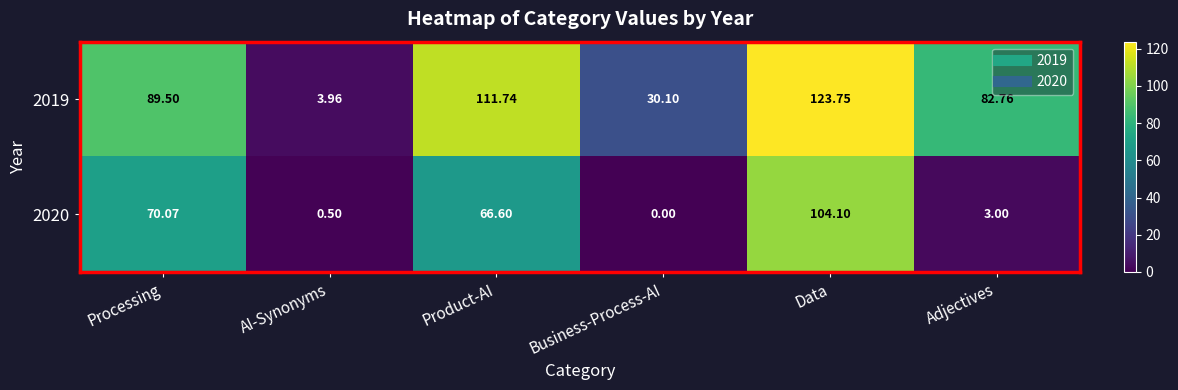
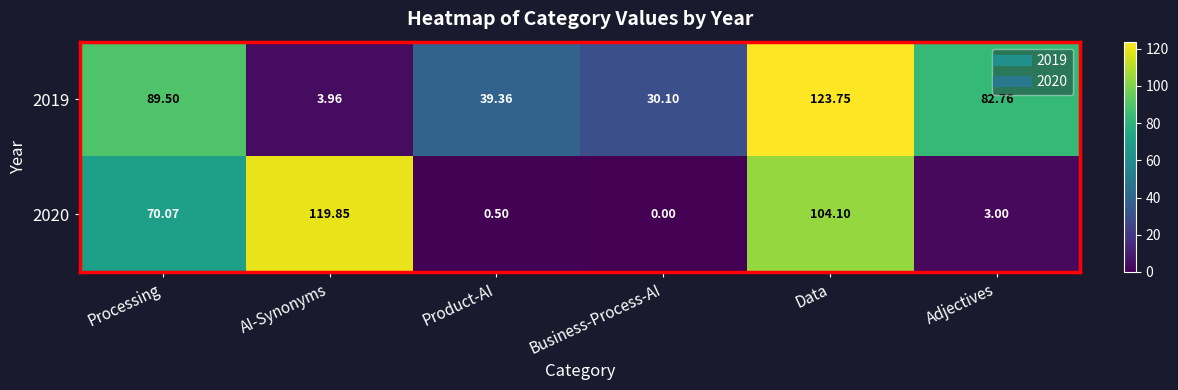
  {
    "2019": {
      "Processing": 89.50,
      "AI-Synonyms": 3.96,
-     "Product-AI": 111.74,
+     "Product-AI": 39.36,
      "Business-Process-AI": 30.10,
      "Data": 123.75
    },
    "2020": {
      "Processing": 70.07,
-     "AI-Synonyms": 0.50,
-     "Product-AI": 66.60,
+     "AI-Synonyms": 119.85,
+     "Product-AI": 0.50,
      "Business-Process-AI": 0.00,
      "Data": 104.10,
      "Adjectives": 3.00
    }
  }
